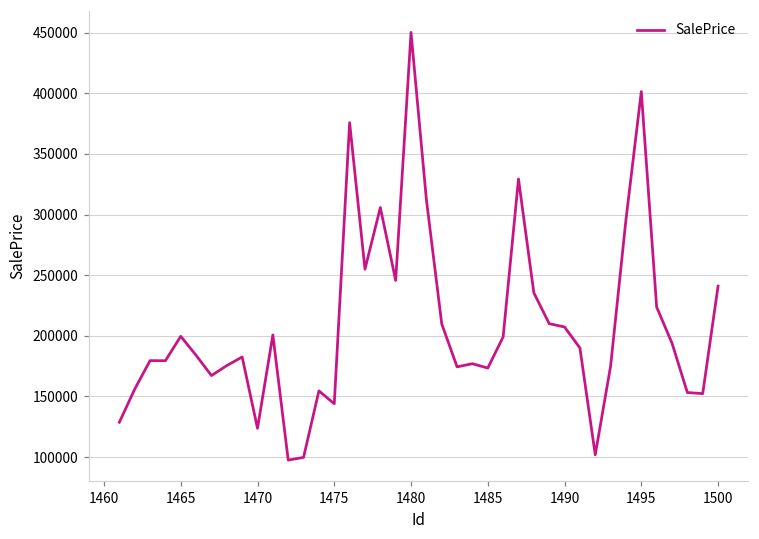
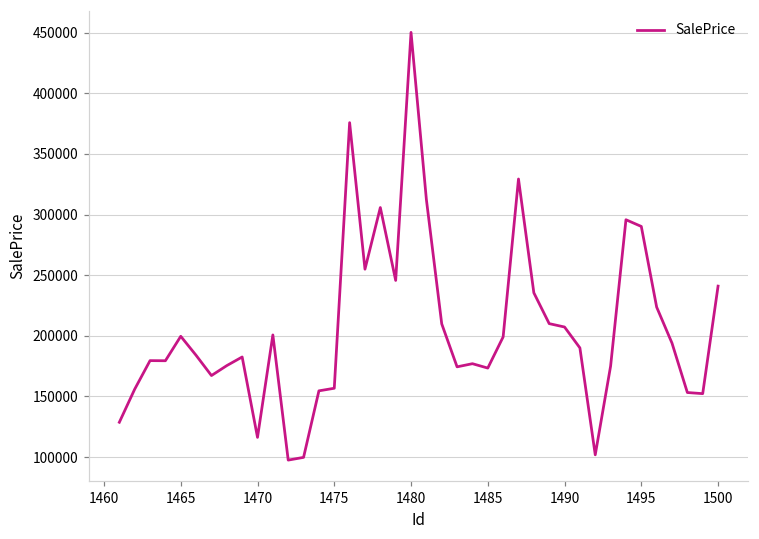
  {
    "1465": 200000,
-   "1470": 124000,
-   "1475": 144000,
+   "1470": 116000,
+   "1475": 157000,
    "1480": 450000,
    "1485": 173000,
    "1490": 207000,
-   "1495": 402000,
+   "1495": 290000,
    "1500": 241000
  }
